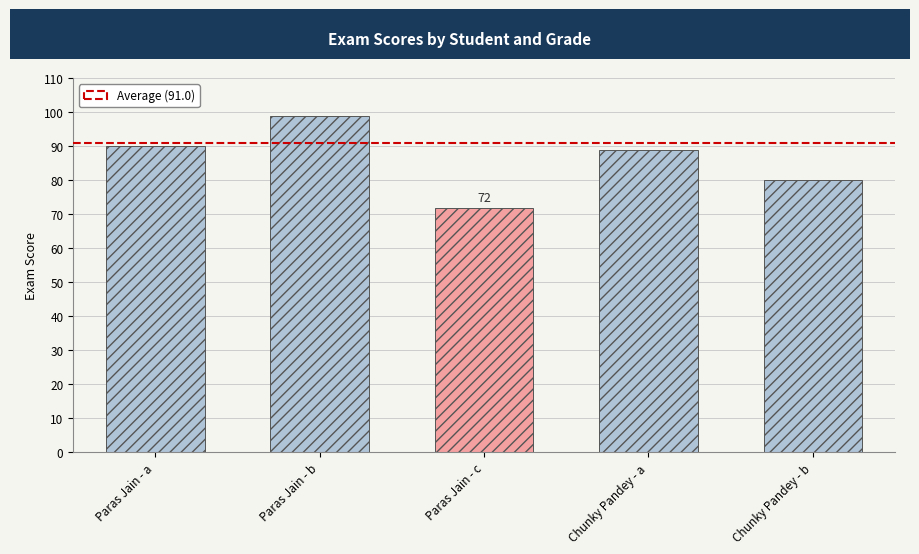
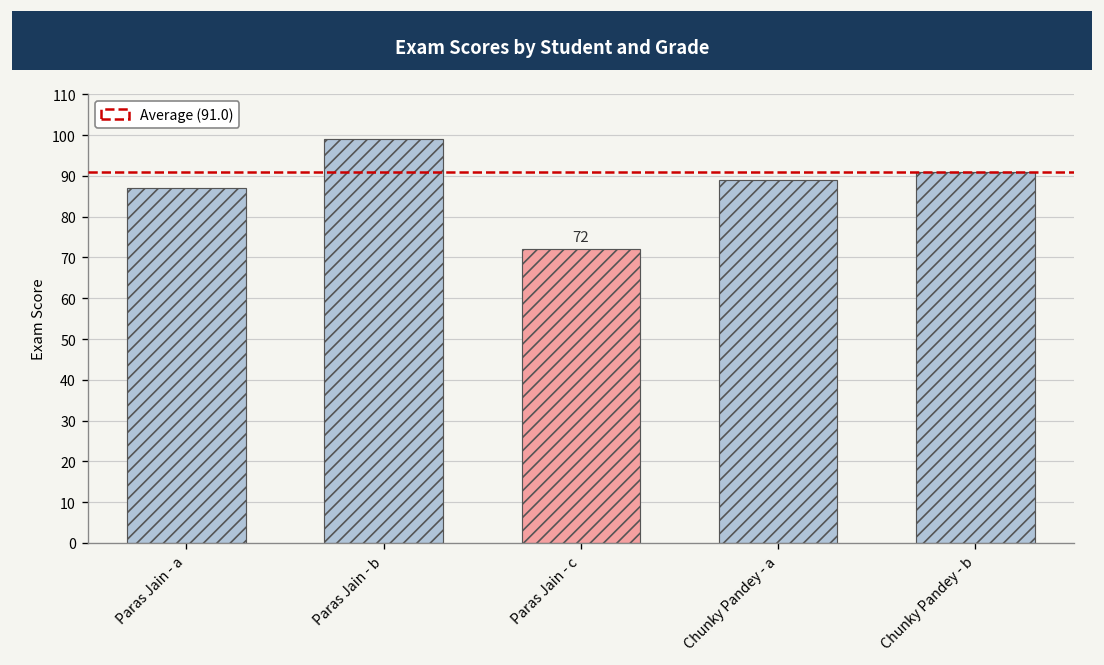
  {
-   "Paras Jain - a": 90,
+   "Paras Jain - a": 87,
    "Paras Jain - b": 99,
    "Chunky Pandey - a": 89,
-   "Chunky Pandey - b": 80
+   "Chunky Pandey - b": 91
  }
